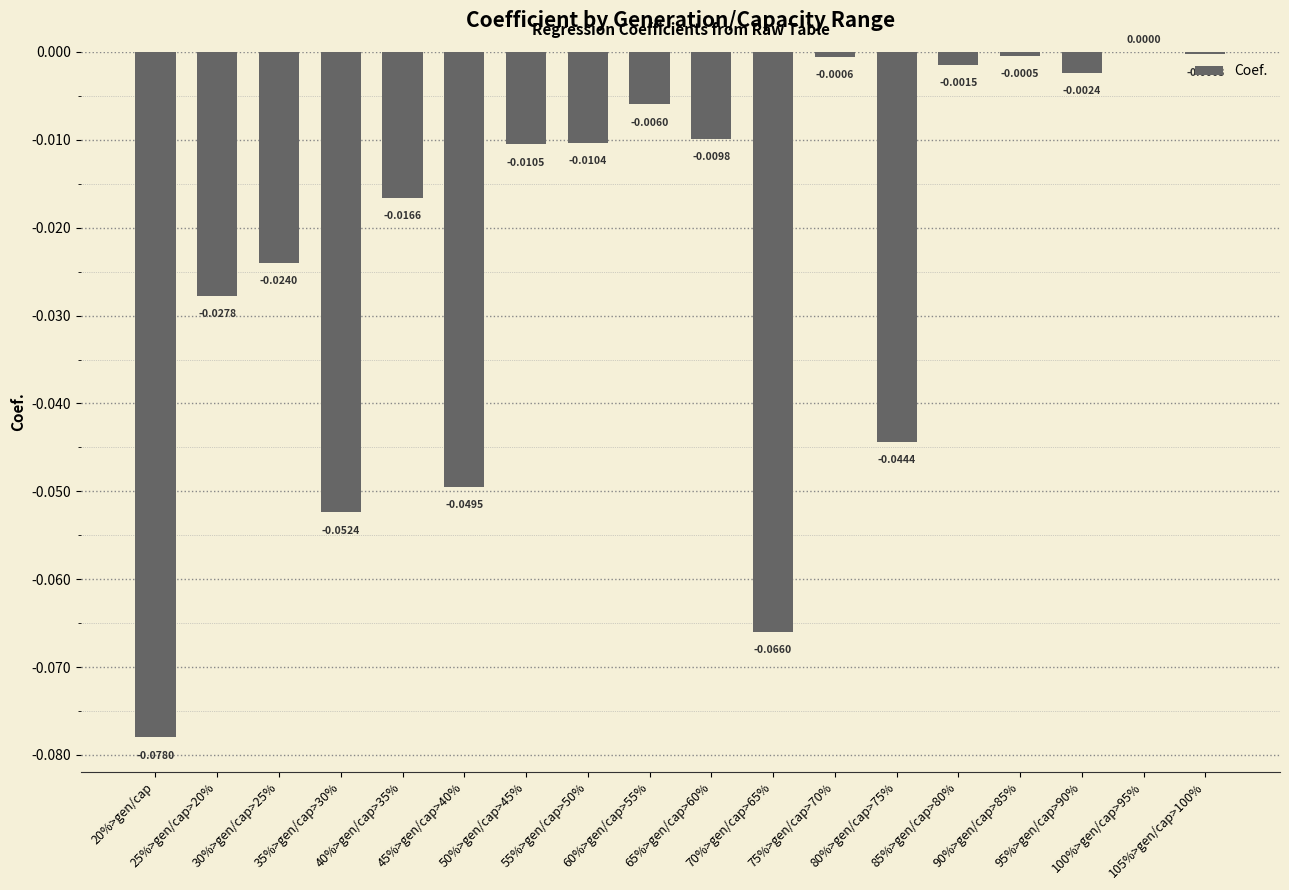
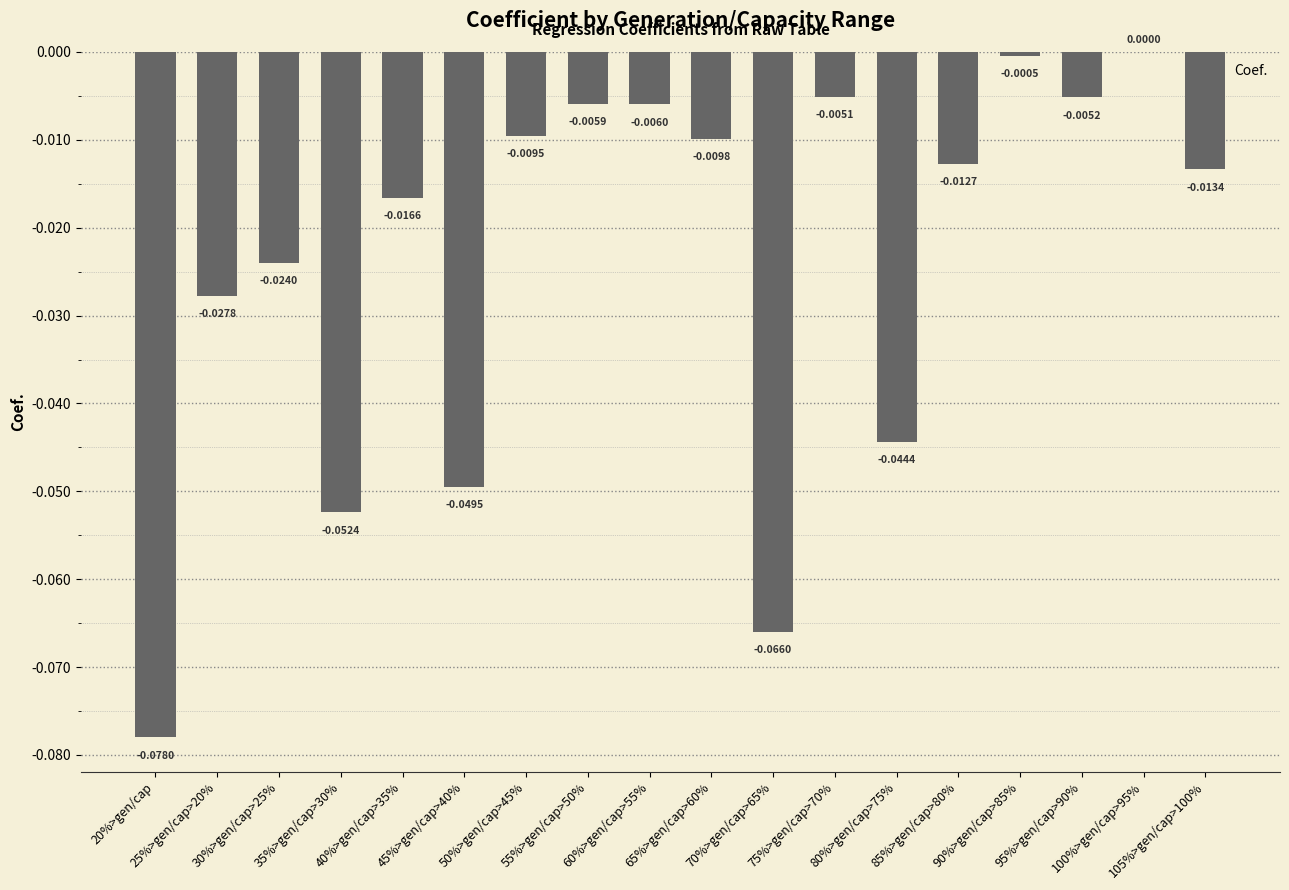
  {
    "20%>gen/cap": -0.0780,
    "25%>gen/cap>20%": -0.0278,
    "30%>gen/cap>25%": -0.0240,
    "35%>gen/cap>30%": -0.0524,
    "40%>gen/cap>35%": -0.0166,
    "45%>gen/cap>40%": -0.0495,
-   "50%>gen/cap>45%": -0.0105,
-   "55%>gen/cap>50%": -0.0104,
+   "50%>gen/cap>45%": -0.0095,
+   "55%>gen/cap>50%": -0.0059,
    "60%>gen/cap>55%": -0.0060,
    "65%>gen/cap>60%": -0.0098,
    "70%>gen/cap>65%": -0.0660,
-   "75%>gen/cap>70%": -0.0006,
+   "75%>gen/cap>70%": -0.0051,
    "80%>gen/cap>75%": -0.0444,
-   "85%>gen/cap>80%": -0.0015,
+   "85%>gen/cap>80%": -0.0127,
    "90%>gen/cap>85%": -0.0005,
-   "95%>gen/cap>90%": -0.0024,
+   "95%>gen/cap>90%": -0.0052,
    "100%>gen/cap>95%": 0.0000,
-   "105%>gen/cap>100%": -0.0003
+   "105%>gen/cap>100%": -0.0134
  }
